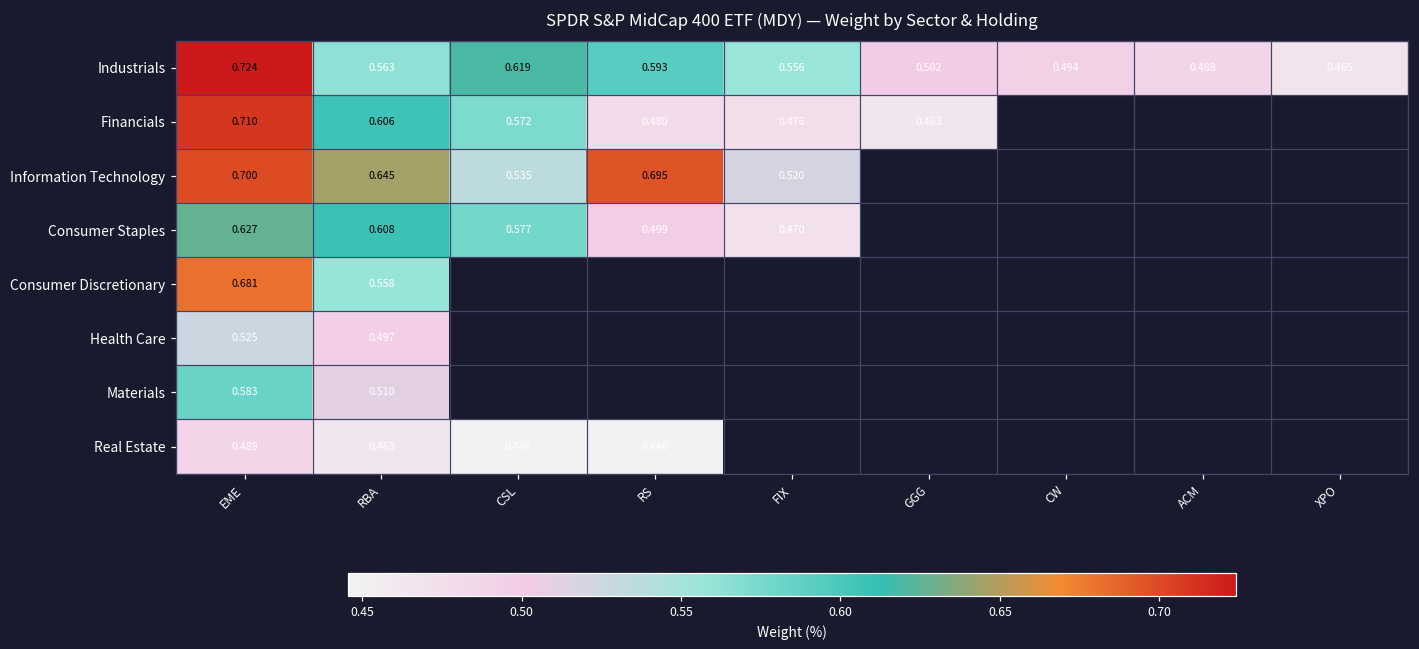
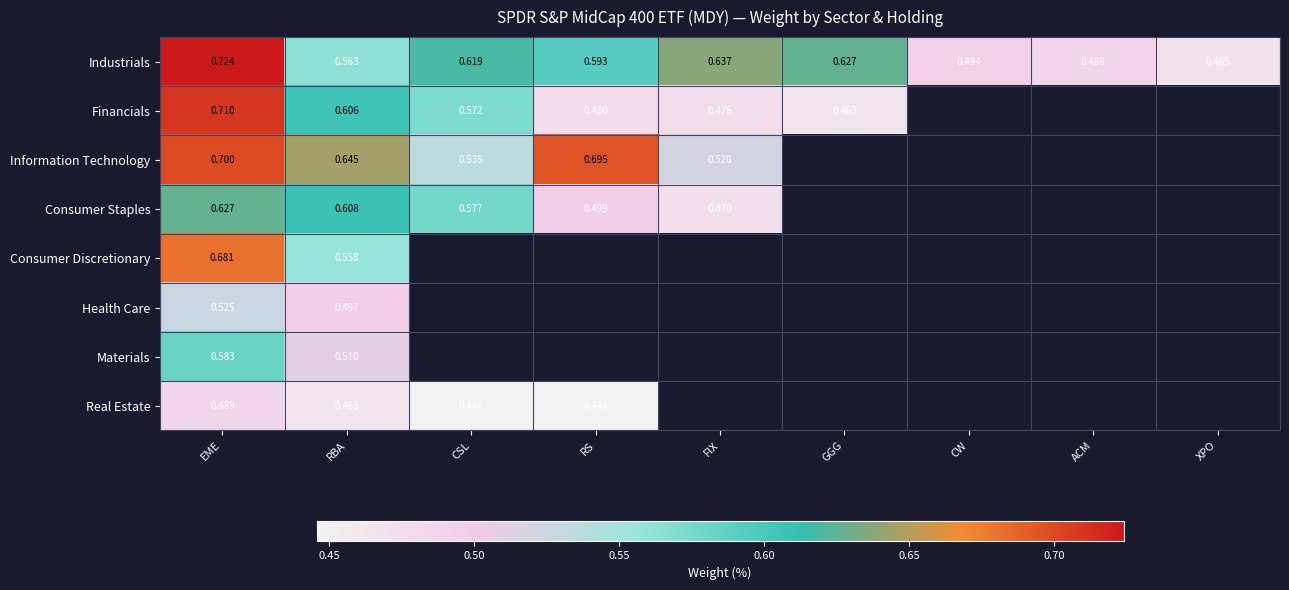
  {
    "Industrials": {
      "EME": 0.724,
      "RBA": 0.563,
      "CSL": 0.619,
      "RS": 0.593,
-     "FIX": 0.556,
-     "GGG": 0.502
+     "FIX": 0.637,
+     "GGG": 0.627
    },
    "Financials": {
      "EME": 0.710,
      "RBA": 0.606,
      "CSL": 0.572
    },
    "Information Technology": {
      "EME": 0.700,
      "RBA": 0.645,
      "CSL": 0.535,
      "RS": 0.695
    },
    "Consumer Staples": {
      "EME": 0.627,
      "RBA": 0.608,
      "CSL": 0.577,
      "RS": 0.499
    },
    "Consumer Discretionary": {
      "EME": 0.681,
      "RBA": 0.558
    },
    "Health Care": {
      "EME": 0.525,
      "RBA": 0.497
    },
    "Materials": {
      "EME": 0.583
    }
  }
